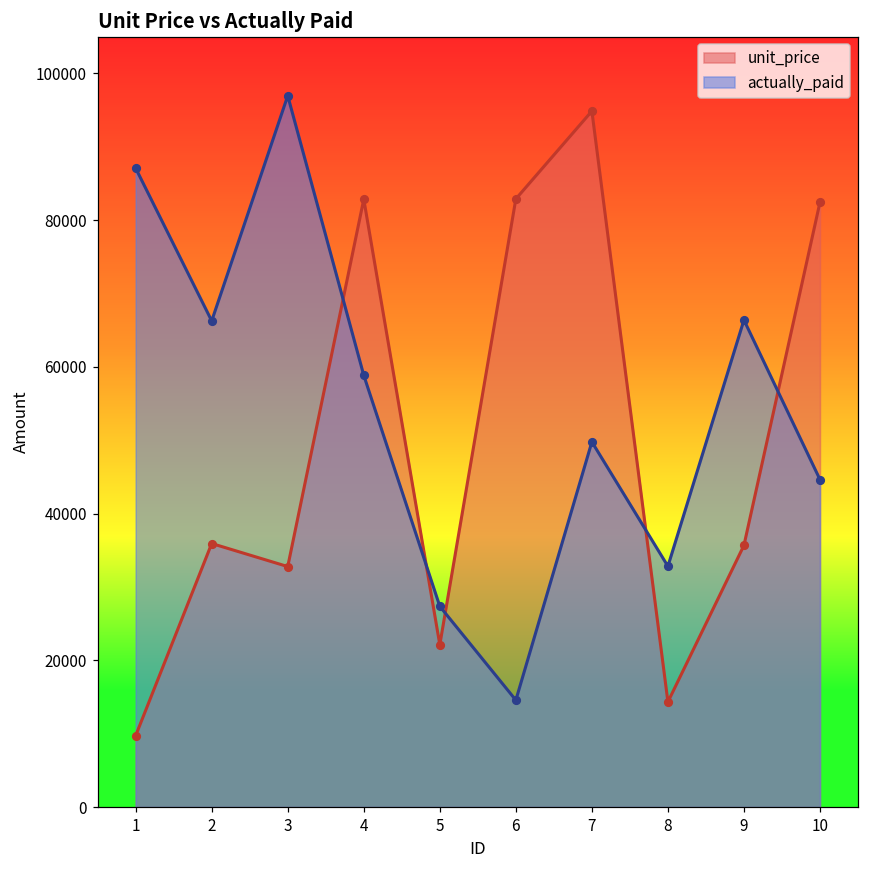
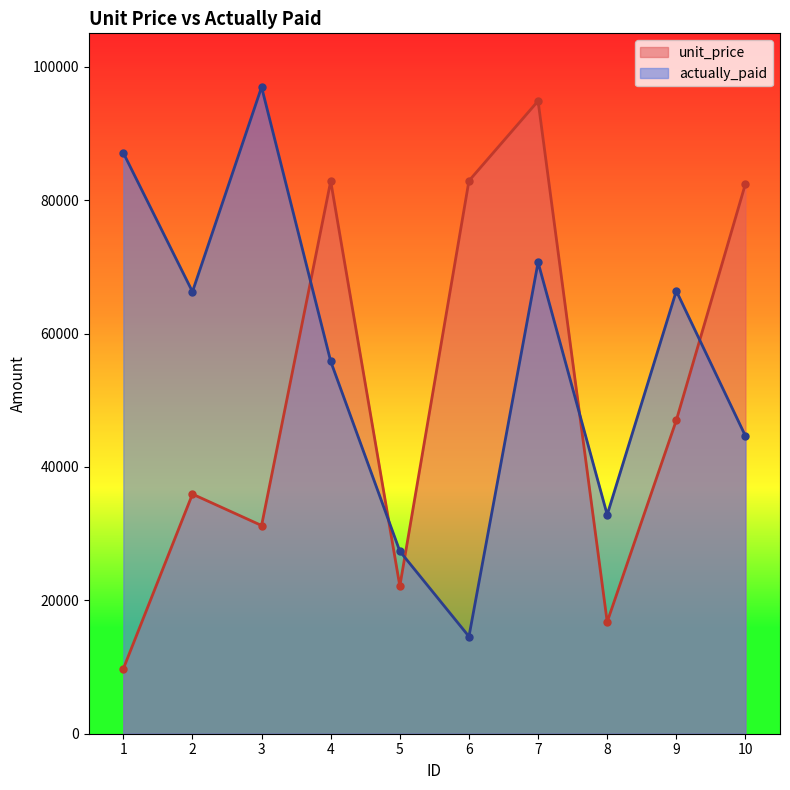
  {
    "unit_price": {
      "1": 10000,
      "2": 36000,
-     "3": 33000,
+     "3": 31000,
      "4": 83000,
      "5": 22000,
      "6": 83000,
      "7": 95000,
-     "8": 14000,
-     "9": 36000,
+     "8": 17000,
+     "9": 47000,
      "10": 82000
    },
    "actually_paid": {
      "1": 87000,
      "2": 66000,
      "3": 97000,
-     "4": 59000,
+     "4": 56000,
      "5": 27000,
      "6": 15000,
-     "7": 50000,
+     "7": 71000,
      "8": 33000,
      "9": 66000,
      "10": 45000
    }
  }
